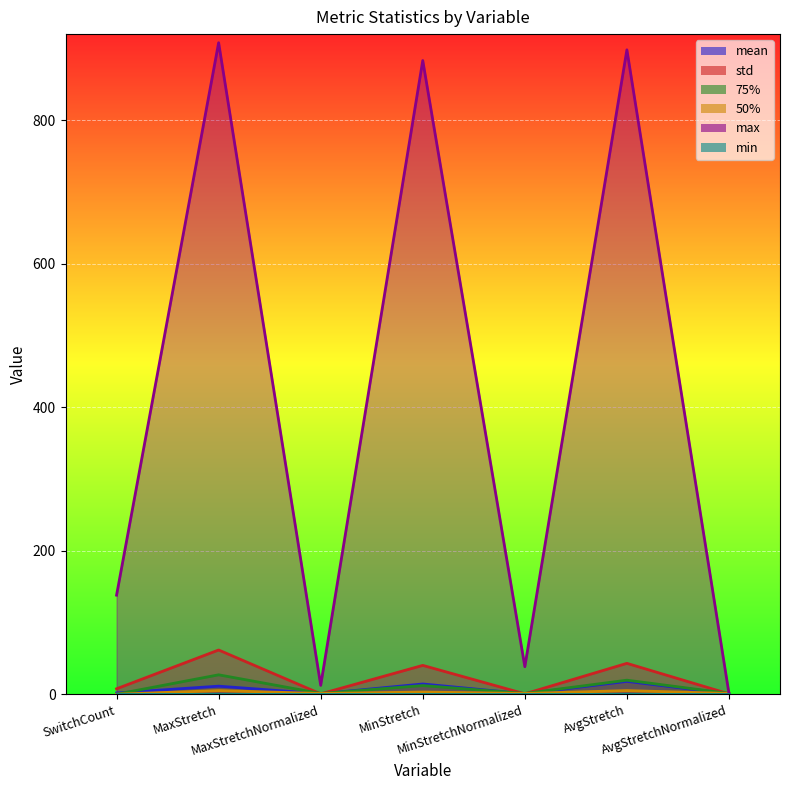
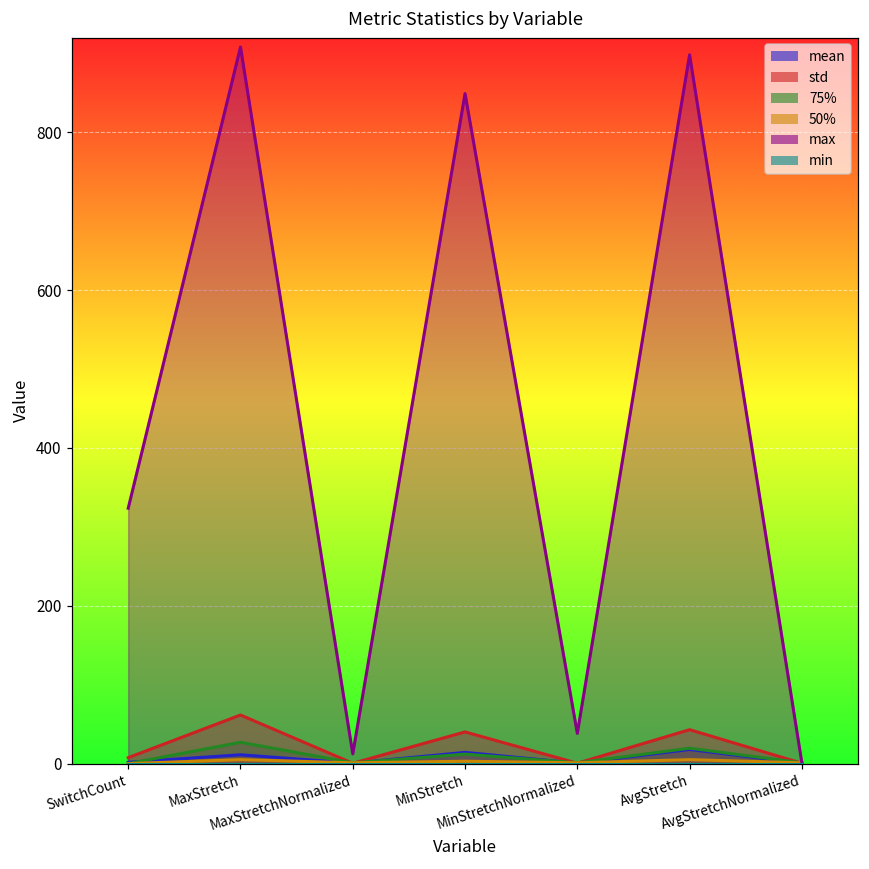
  {
    "mean": {
      "MaxStretch": 10
    },
    "max": {
-     "SwitchCount": 140,
+     "SwitchCount": 320,
      "MaxStretch": 910,
      "MaxStretchNormalized": 10,
-     "MinStretch": 880,
+     "MinStretch": 850,
      "MinStretchNormalized": 40,
      "AvgStretch": 900
    }
  }
